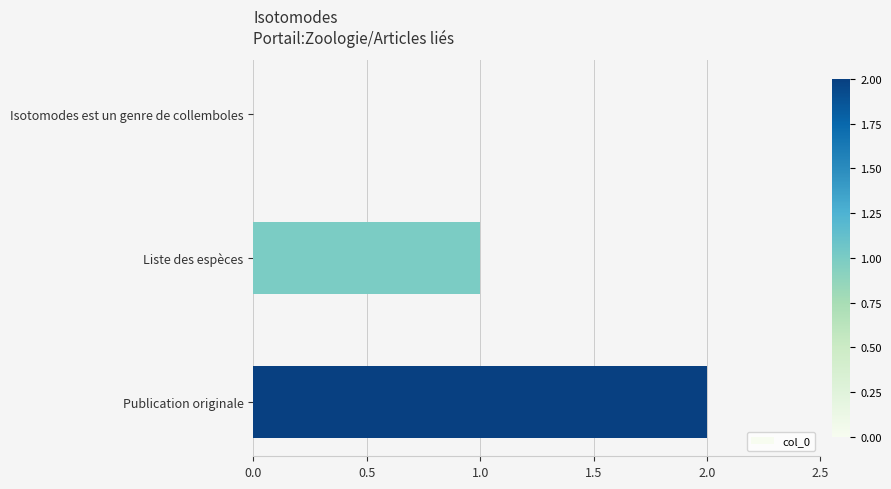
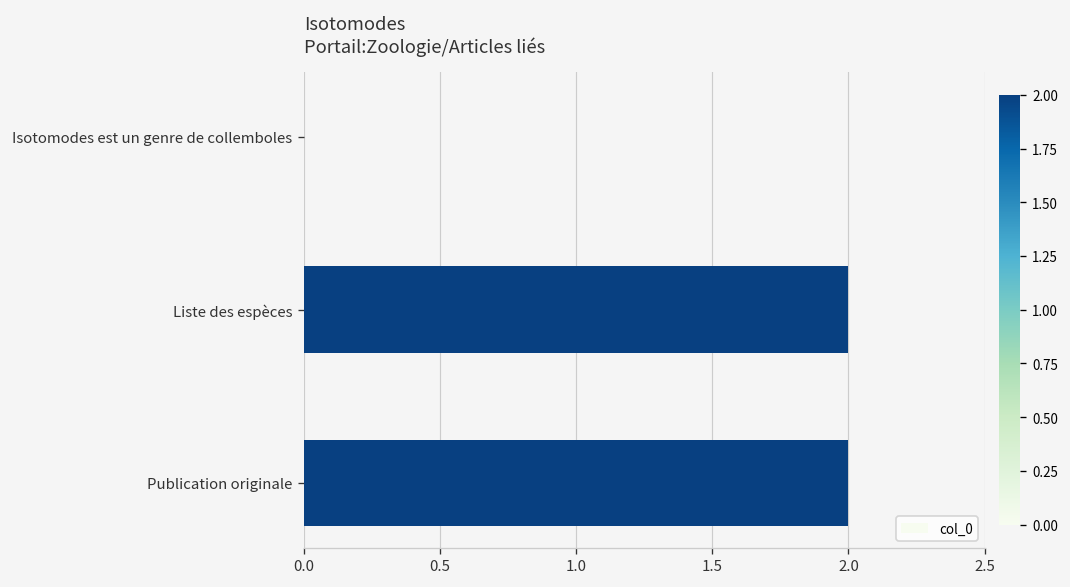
  {
    "Isotomodes est un genre de collemboles": 0,
-   "Liste des espèces": 1,
+   "Liste des espèces": 2,
    "Publication originale": 2
  }
